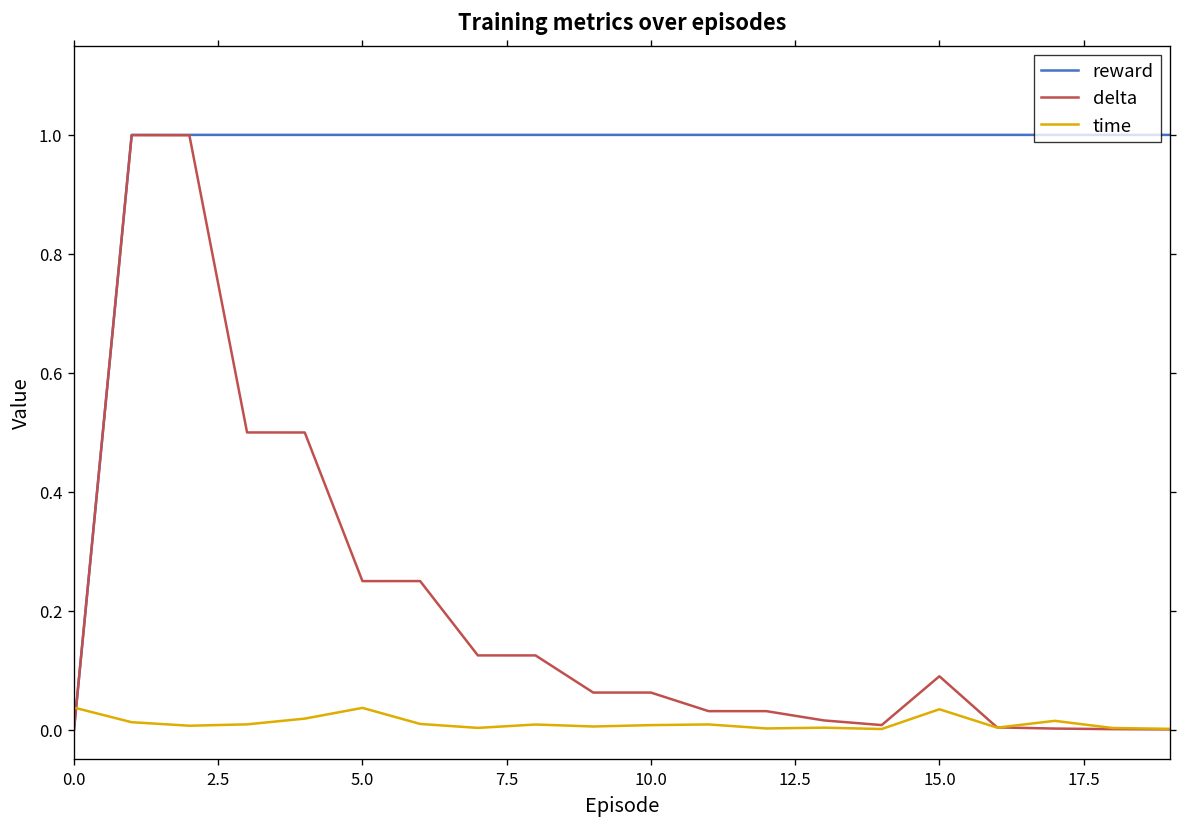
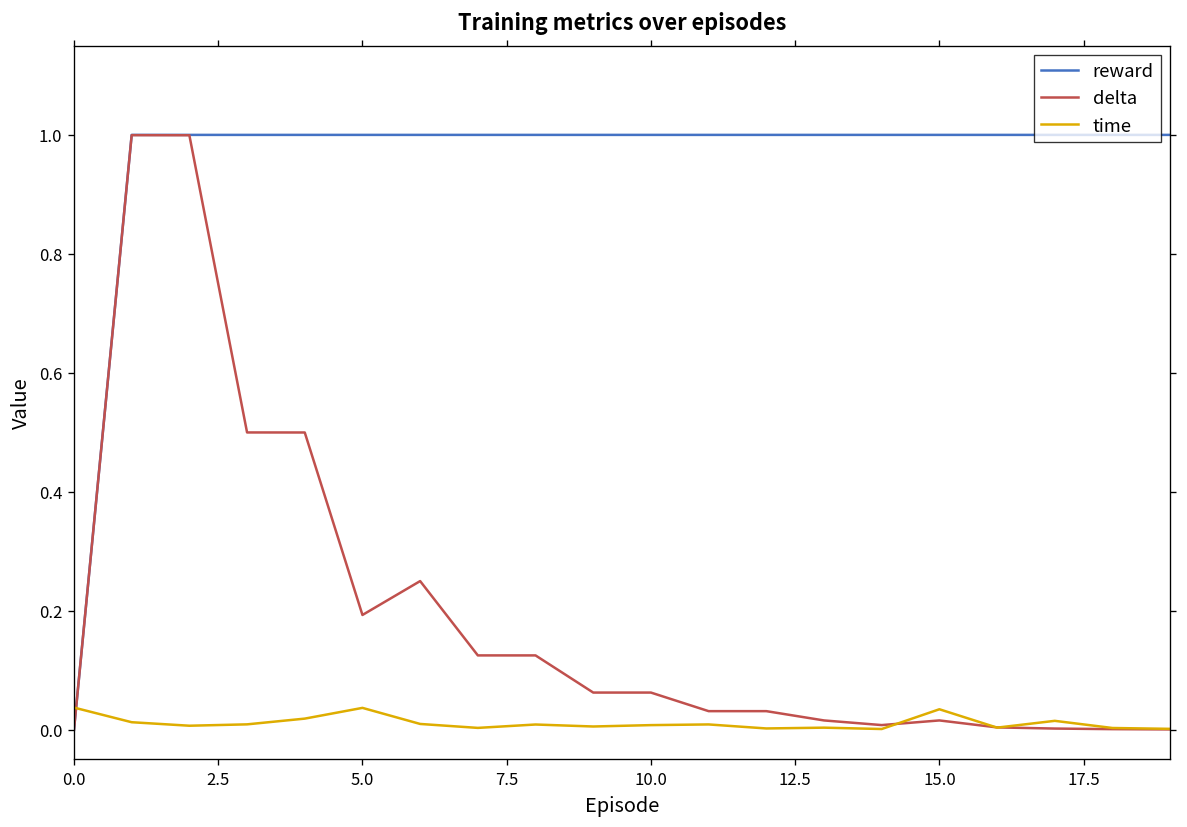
  {
    "reward": {
      "5.0": 1.00,
      "10.0": 1.00,
      "15.0": 1.00
    },
    "delta": {
-     "5.0": 0.25,
+     "5.0": 0.19,
      "10.0": 0.06,
-     "15.0": 0.09
+     "15.0": 0.02
    },
    "time": {
      "0.0": 0.04,
      "5.0": 0.04,
      "10.0": 0.01,
      "15.0": 0.03
    }
  }
